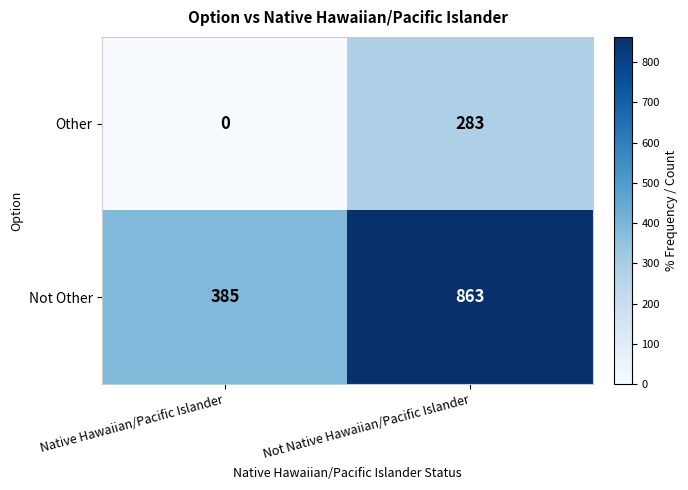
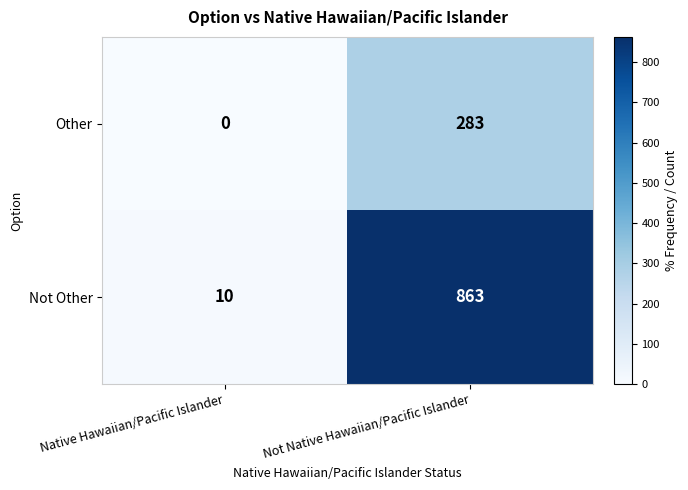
  {
    "Other": {
      "Native Hawaiian/Pacific Islander": 0,
      "Not Native Hawaiian/Pacific Islander": 283
    },
    "Not Other": {
-     "Native Hawaiian/Pacific Islander": 385,
+     "Native Hawaiian/Pacific Islander": 10,
      "Not Native Hawaiian/Pacific Islander": 863
    }
  }
